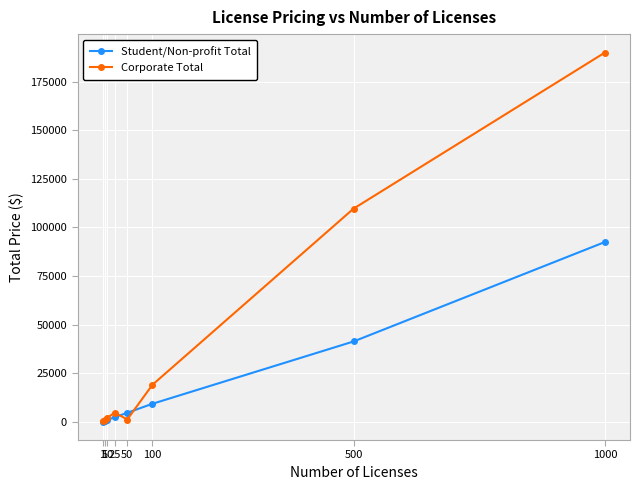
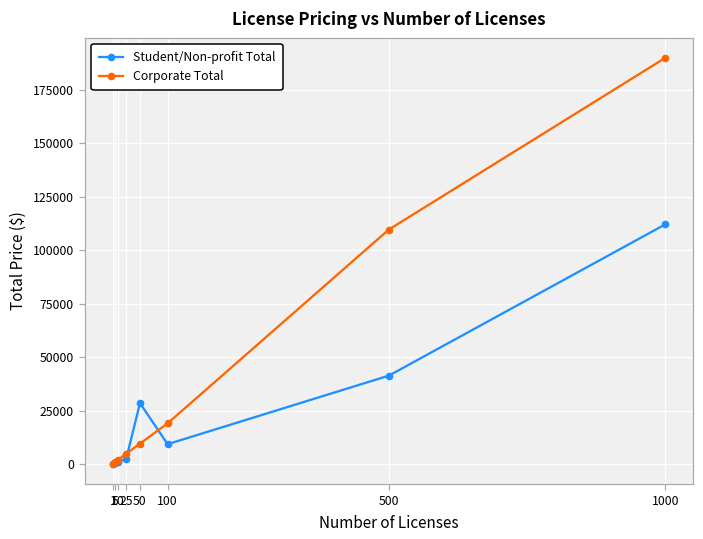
  {
    "Student/Non-profit Total": {
-     "50": 5000,
+     "50": 28000,
      "100": 9000,
      "500": 41000,
-     "1000": 93000
+     "1000": 112000
    },
    "Corporate Total": {
-     "50": 1000,
+     "50": 10000,
      "100": 19000,
      "500": 110000,
      "1000": 190000
    }
  }
